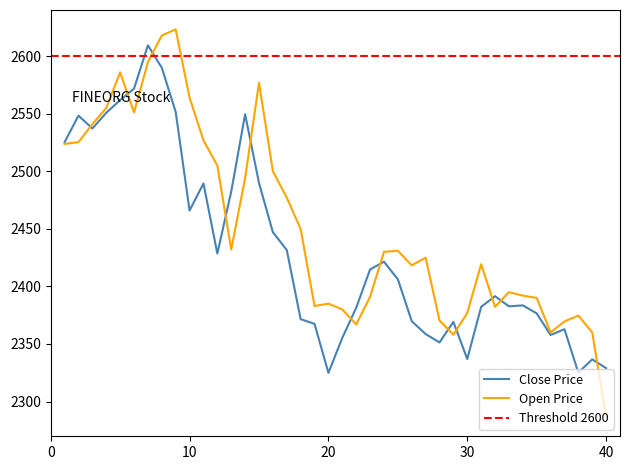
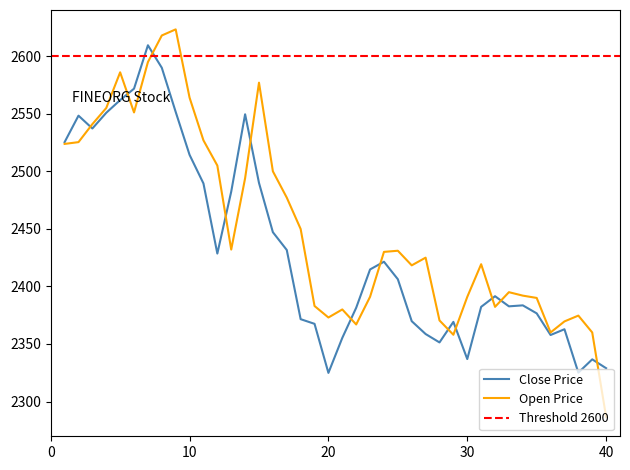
  {
    "Close Price": {
-     "10": 2466,
+     "10": 2514,
      "20": 2325,
      "30": 2337,
      "40": 2329
    },
    "Open Price": {
      "10": 2564,
-     "20": 2385,
-     "30": 2377
+     "20": 2373,
+     "30": 2391
    }
  }
